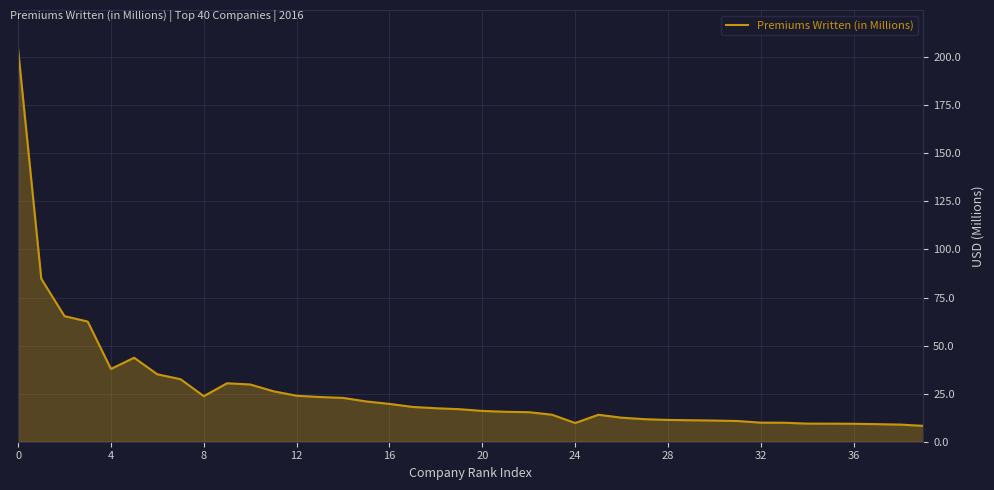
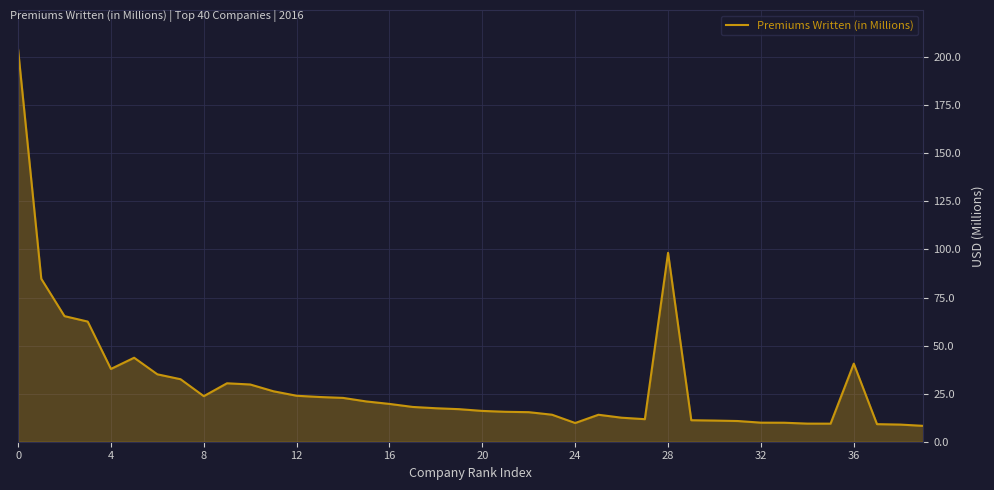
  {
    "0": 204,
    "4": 38,
    "8": 24,
    "12": 24,
    "16": 20,
    "20": 16,
    "24": 10,
-   "28": 11,
+   "28": 98,
    "32": 10,
-   "36": 9
+   "36": 41
  }
